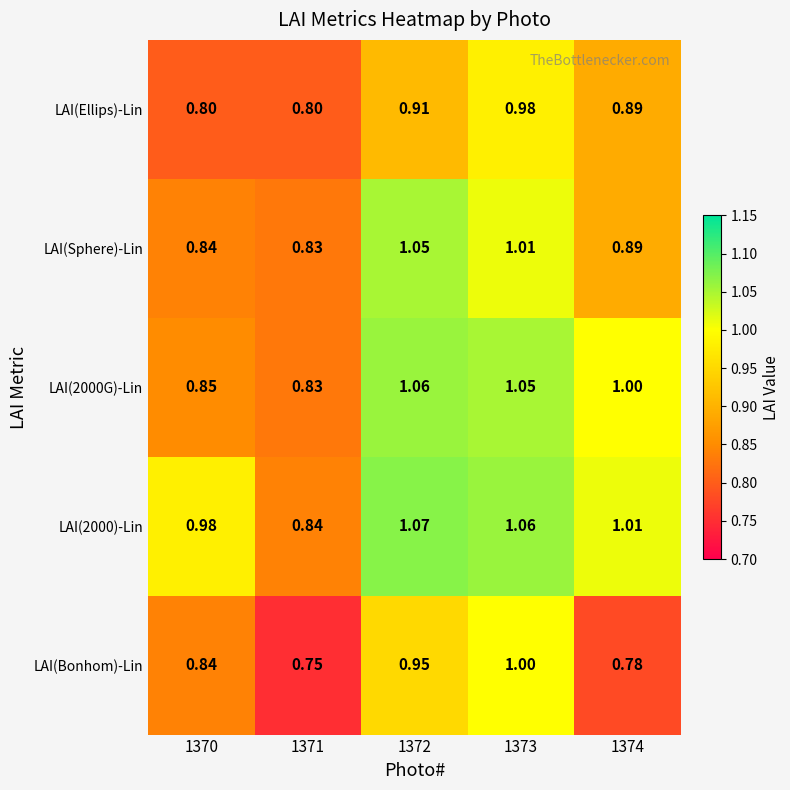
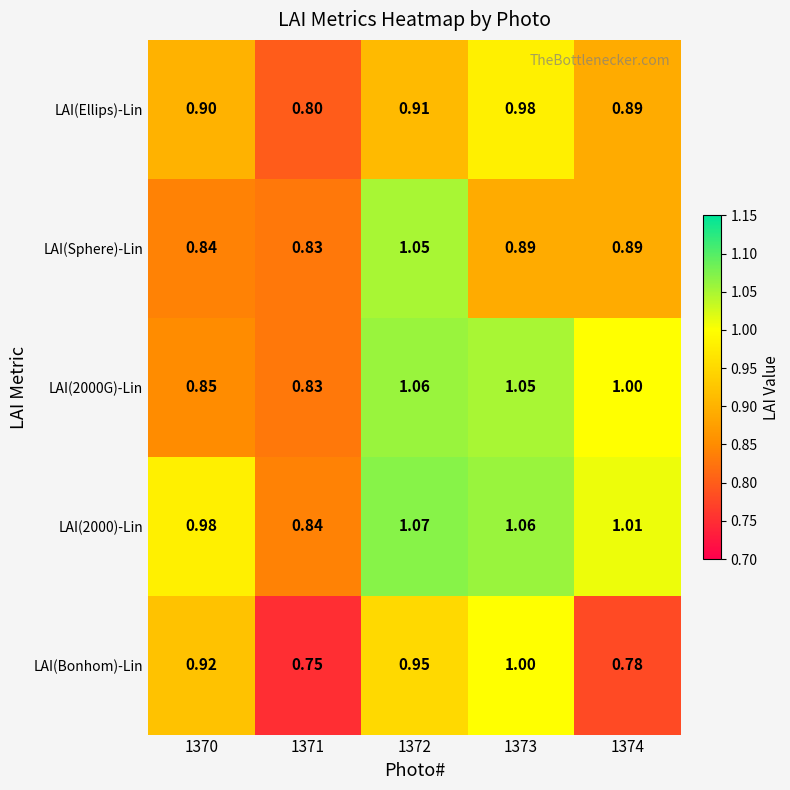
  {
    "LAI(Ellips)-Lin": {
-     "1370": 0.80,
+     "1370": 0.90,
      "1371": 0.80,
      "1372": 0.91,
      "1373": 0.98
    },
    "LAI(Sphere)-Lin": {
      "1370": 0.84,
      "1371": 0.83,
      "1372": 1.05,
-     "1373": 1.01,
+     "1373": 0.89,
      "1374": 0.89
    },
    "LAI(2000G)-Lin": {
      "1370": 0.85,
      "1371": 0.83,
      "1372": 1.06,
      "1373": 1.05,
      "1374": 1.00
    },
    "LAI(2000)-Lin": {
      "1370": 0.98,
      "1371": 0.84,
      "1372": 1.07,
      "1373": 1.06,
      "1374": 1.01
    },
    "LAI(Bonhom)-Lin": {
-     "1370": 0.84,
+     "1370": 0.92,
      "1371": 0.75,
      "1372": 0.95,
      "1373": 1.00,
      "1374": 0.78
    }
  }
